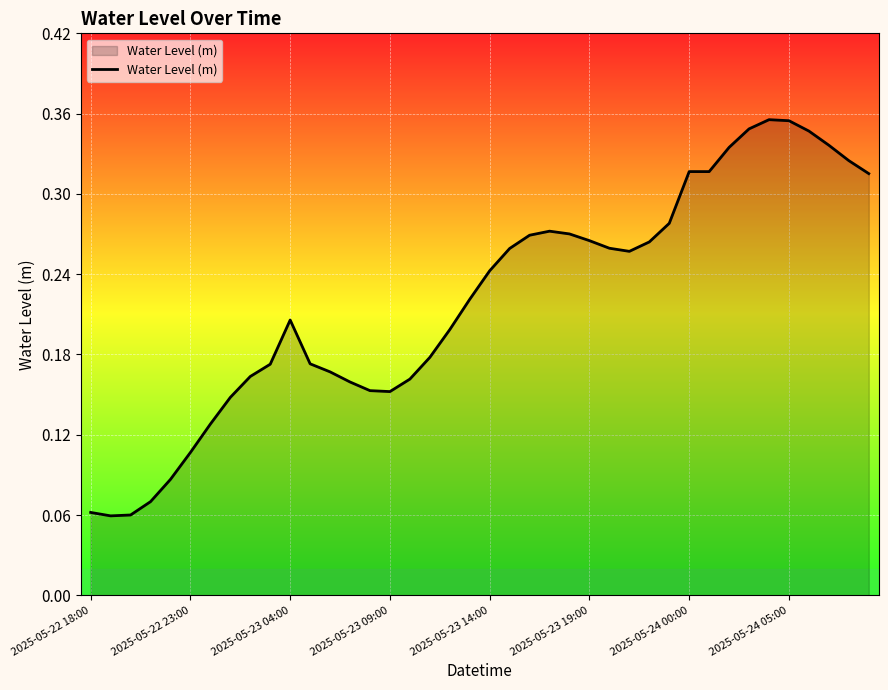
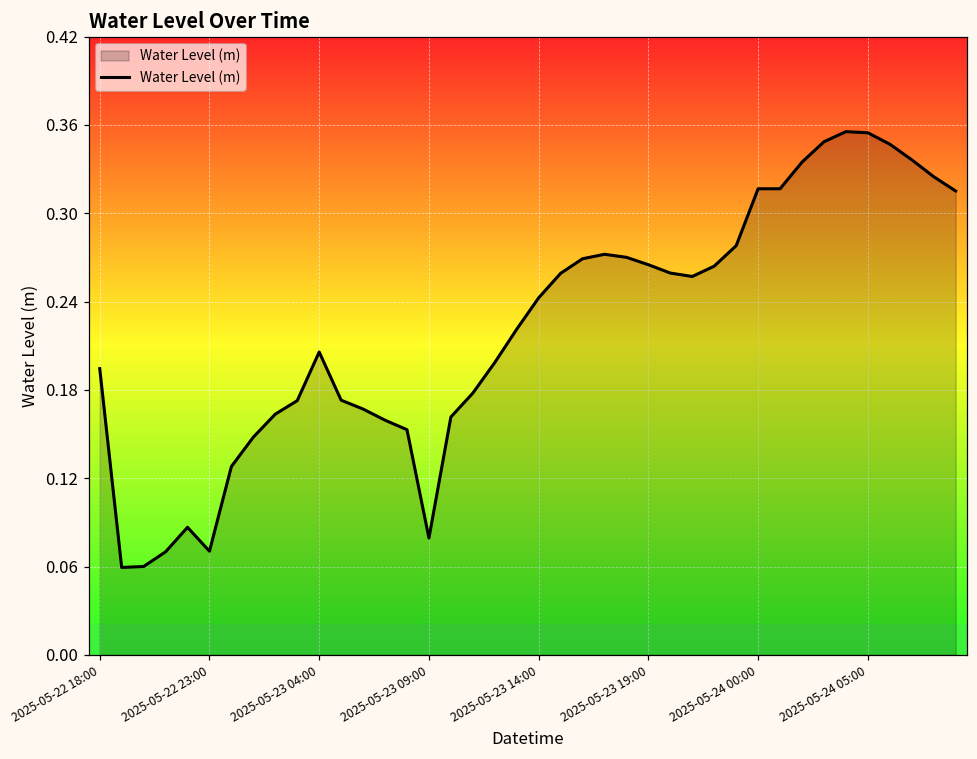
  {
-   "2025-05-22 18:00": 0.062,
-   "2025-05-22 23:00": 0.107,
+   "2025-05-22 18:00": 0.194,
+   "2025-05-22 23:00": 0.070,
    "2025-05-23 04:00": 0.206,
-   "2025-05-23 09:00": 0.152,
+   "2025-05-23 09:00": 0.079,
    "2025-05-23 14:00": 0.243,
    "2025-05-23 19:00": 0.265,
    "2025-05-24 00:00": 0.317,
    "2025-05-24 05:00": 0.355
  }
